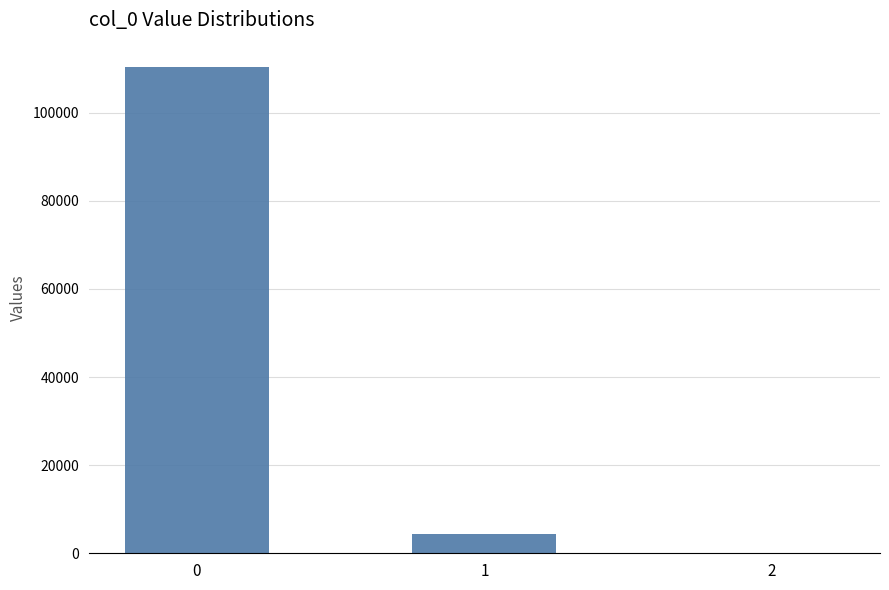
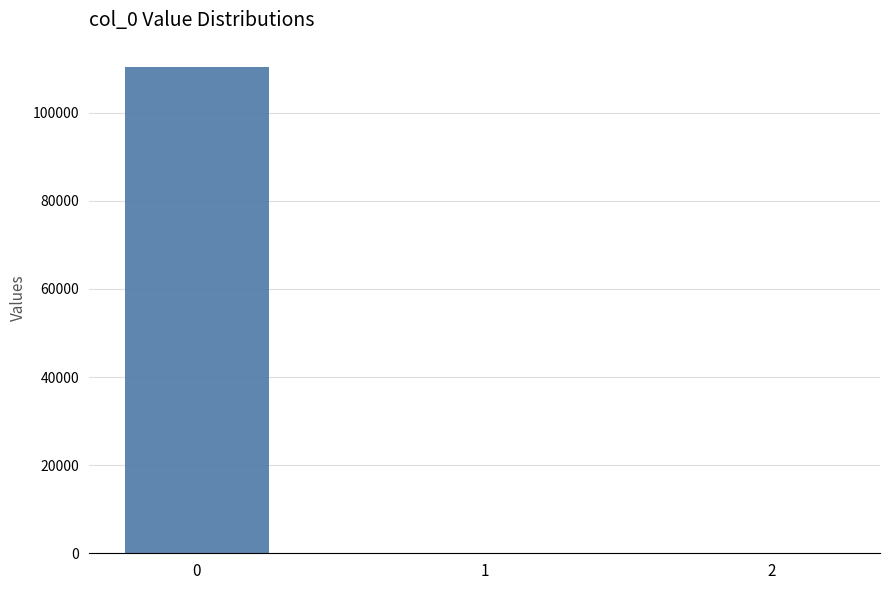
  {
    "0": 110000,
-   "1": 4000
+   "1": 0
  }
